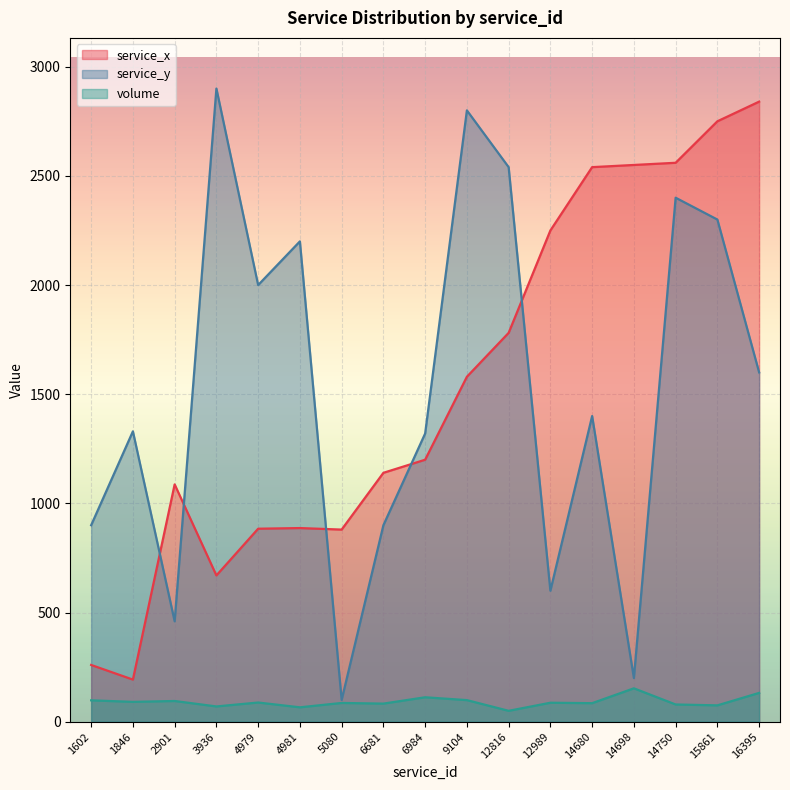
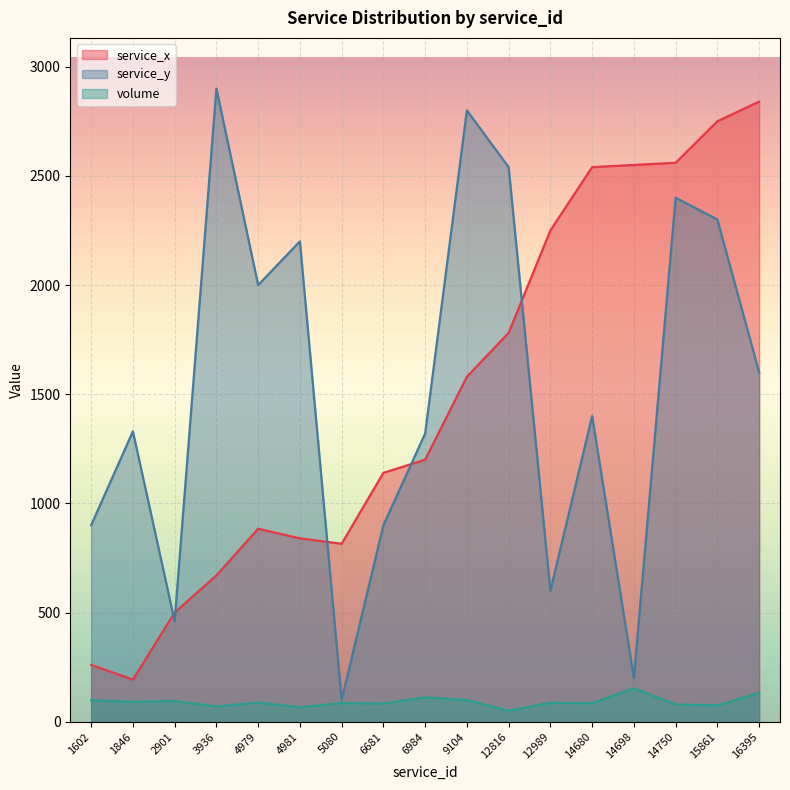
  {
    "service_x": {
      "1602": 260,
      "1846": 190,
-     "2901": 1090,
+     "2901": 500,
      "3936": 670,
      "4979": 880,
-     "4981": 890,
-     "5080": 880,
+     "4981": 840,
+     "5080": 820,
      "6681": 1140,
      "6984": 1200,
      "9104": 1580,
      "12816": 1780,
      "12989": 2250,
      "14680": 2540,
      "14698": 2550,
      "14750": 2560,
      "15861": 2750,
      "16395": 2840
    }
  }
